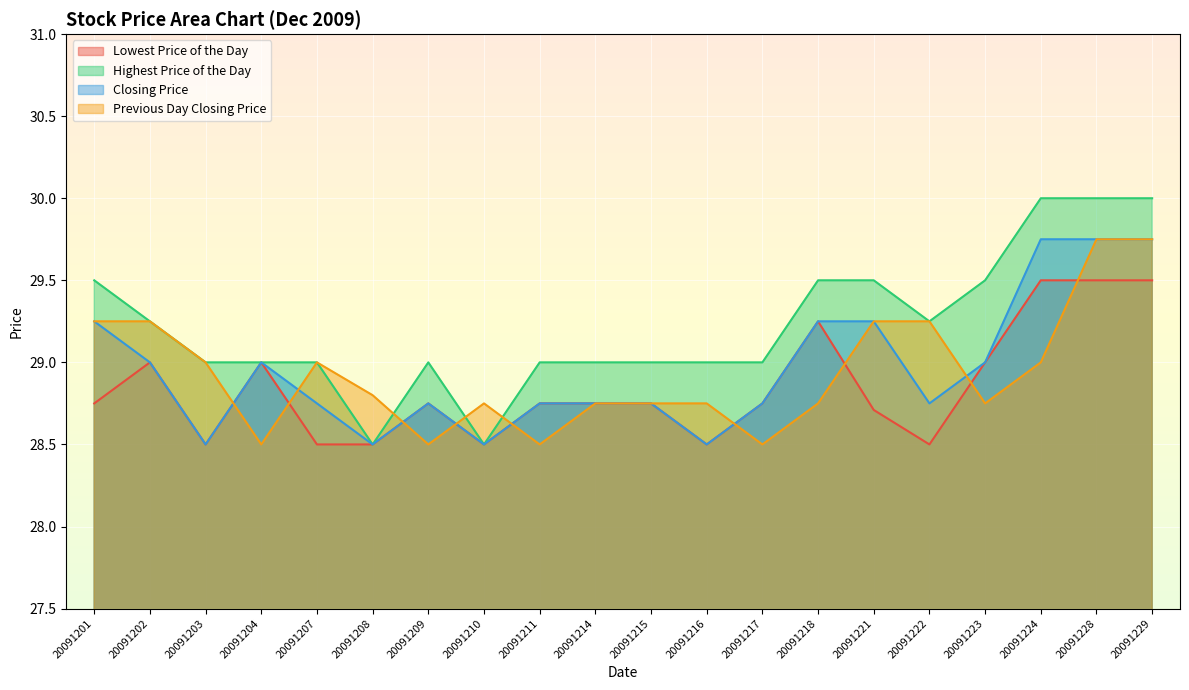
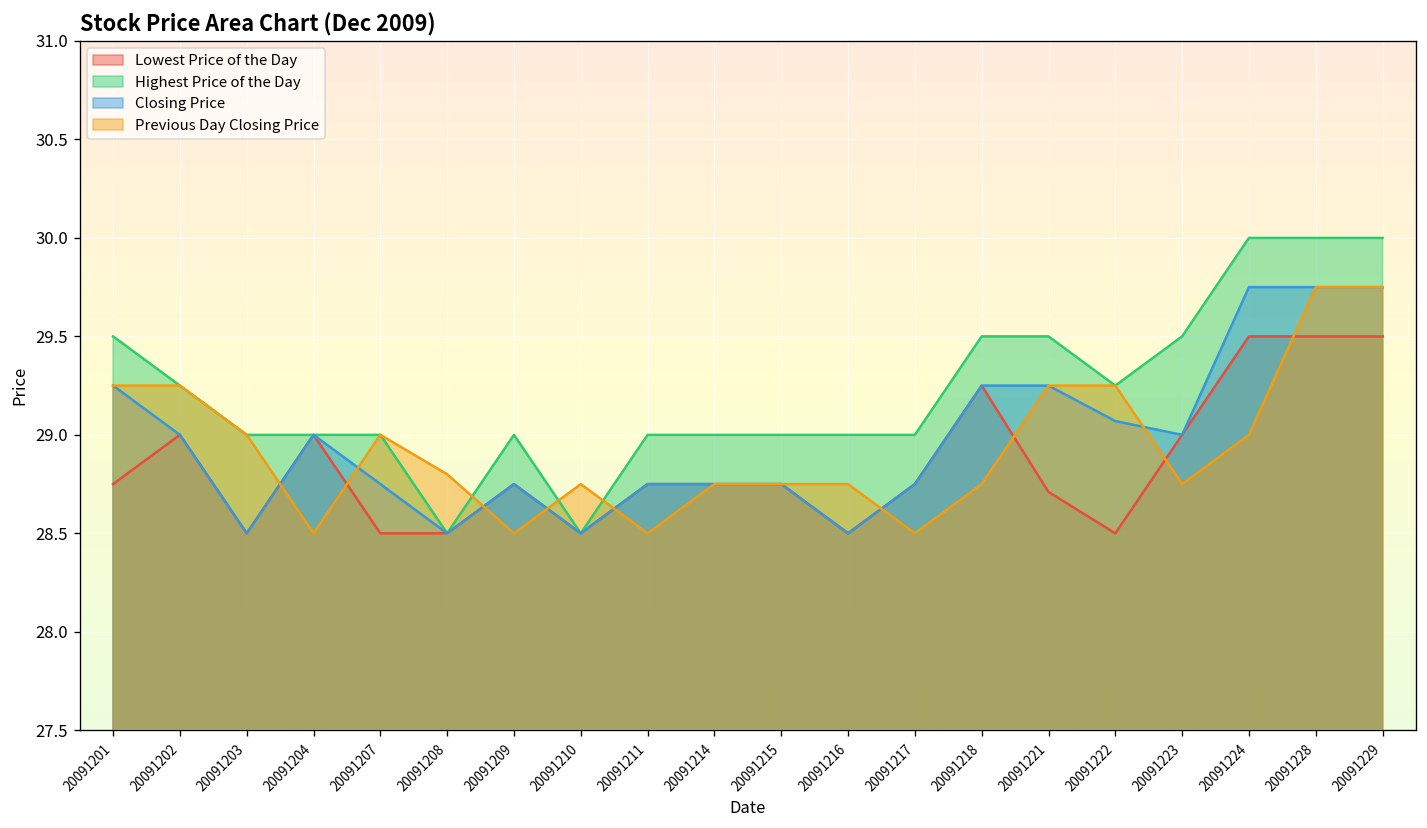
  {
    "Lowest Price of the Day": {
      "20091201": 28.75,
      "20091207": 28.50,
      "20091221": 28.71,
      "20091222": 28.50,
      "20091224": 29.50,
      "20091228": 29.50,
      "20091229": 29.50
    },
    "Highest Price of the Day": {
      "20091201": 29.50,
      "20091209": 29.00,
      "20091211": 29.00,
      "20091214": 29.00,
      "20091215": 29.00,
      "20091216": 29.00,
      "20091217": 29.00,
      "20091218": 29.50,
      "20091221": 29.50,
      "20091223": 29.50,
      "20091224": 30.00,
      "20091228": 30.00,
      "20091229": 30.00
    },
    "Closing Price": {
      "20091207": 28.75,
-     "20091222": 28.75,
+     "20091222": 29.07,
      "20091224": 29.75
    },
    "Previous Day Closing Price": {
      "20091204": 28.50,
      "20091208": 28.80,
      "20091209": 28.50,
      "20091210": 28.75,
      "20091211": 28.50,
      "20091216": 28.75,
      "20091217": 28.50,
      "20091218": 28.75,
      "20091223": 28.75,
      "20091224": 29.00
    }
  }
